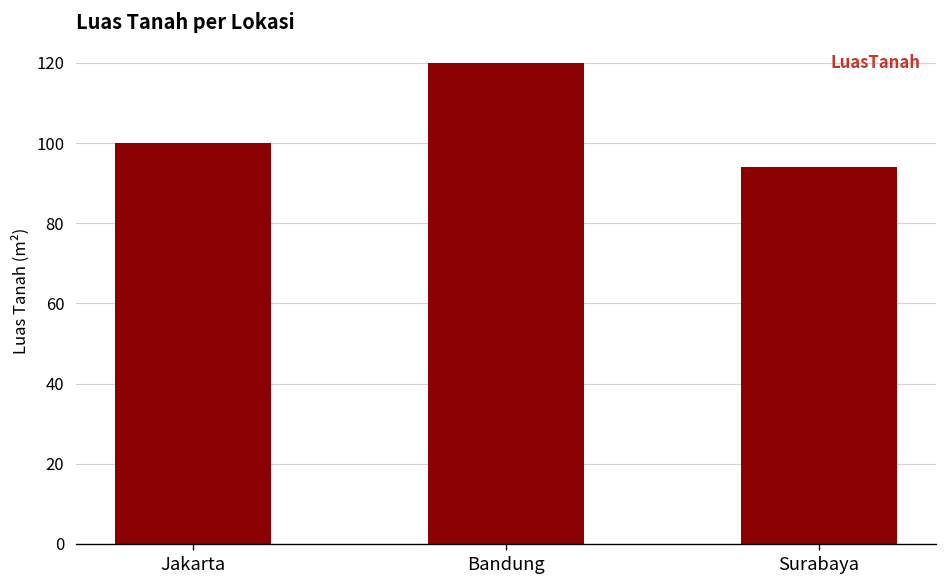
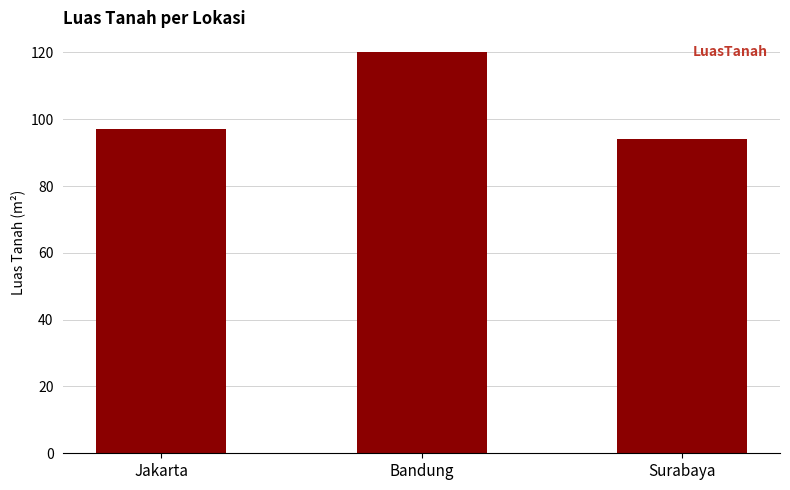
  {
-   "Jakarta": 100,
+   "Jakarta": 97,
    "Bandung": 120,
    "Surabaya": 94
  }
